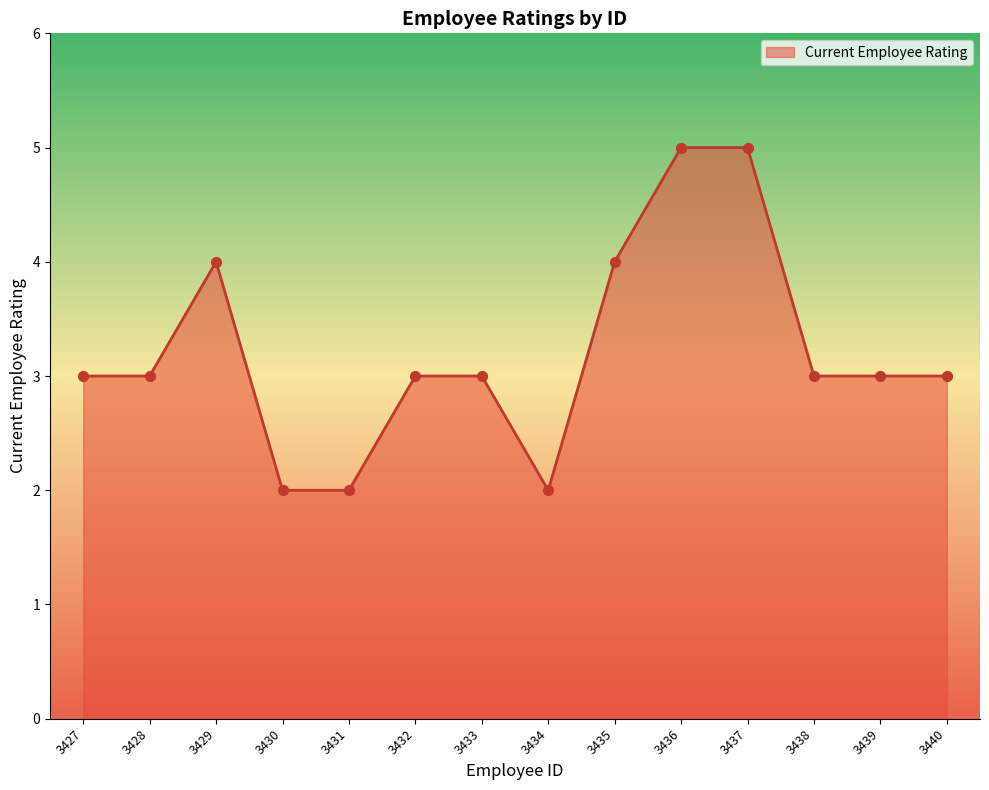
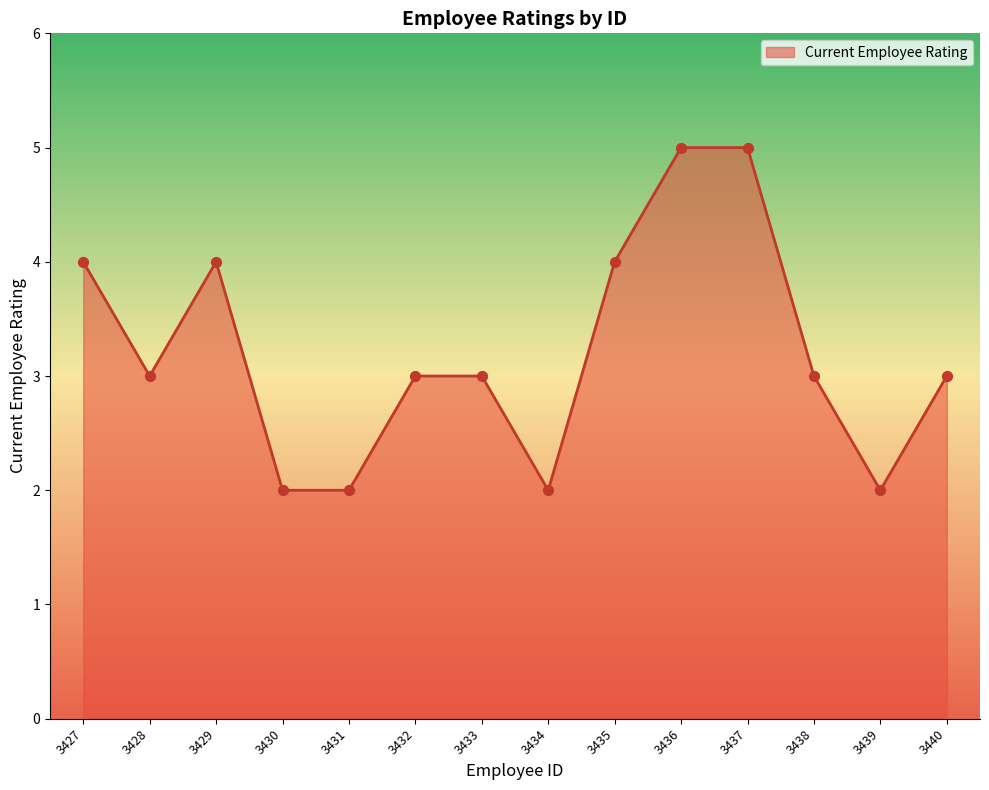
  {
-   "3427": 3,
+   "3427": 4,
    "3428": 3,
    "3429": 4,
    "3430": 2,
    "3431": 2,
    "3432": 3,
    "3433": 3,
    "3434": 2,
    "3435": 4,
    "3436": 5,
    "3437": 5,
    "3438": 3,
-   "3439": 3,
+   "3439": 2,
    "3440": 3
  }
